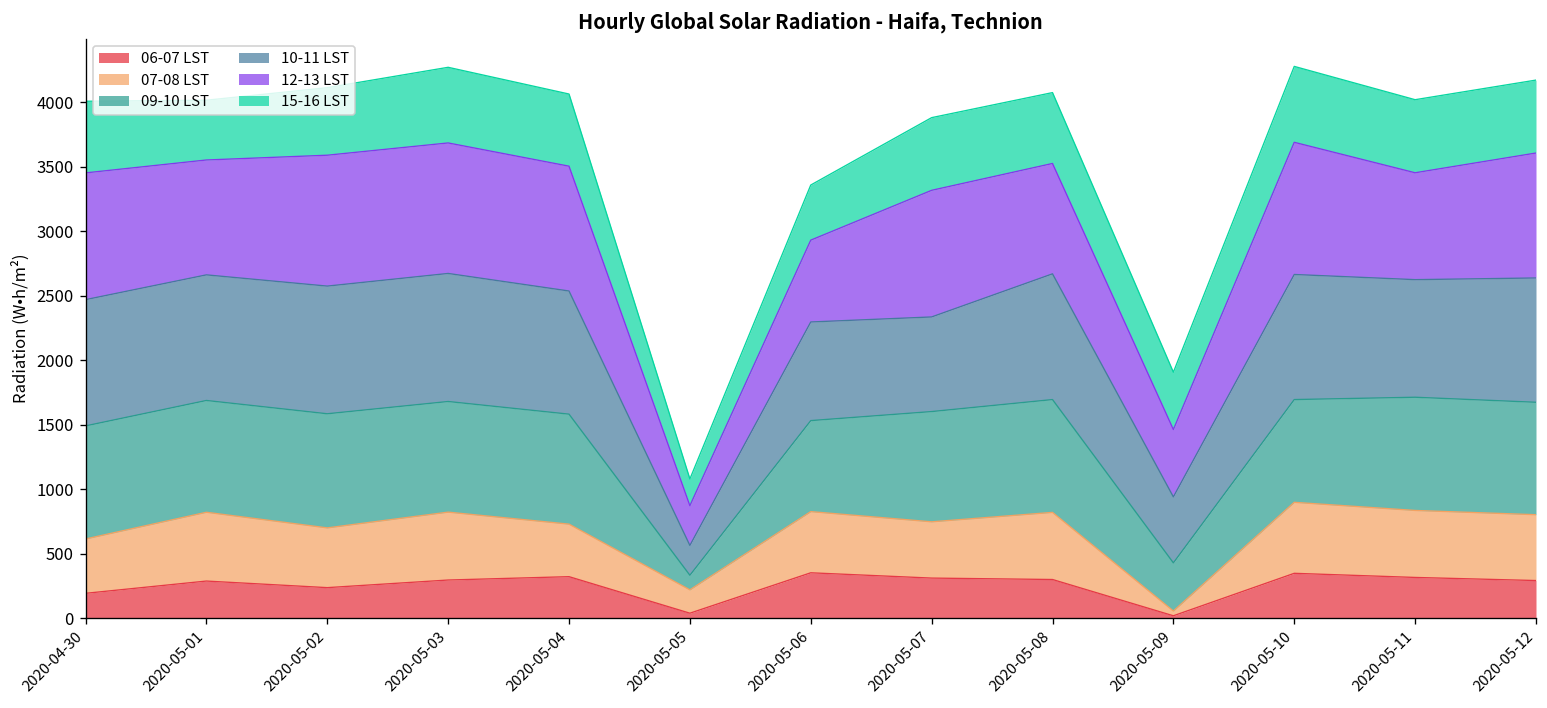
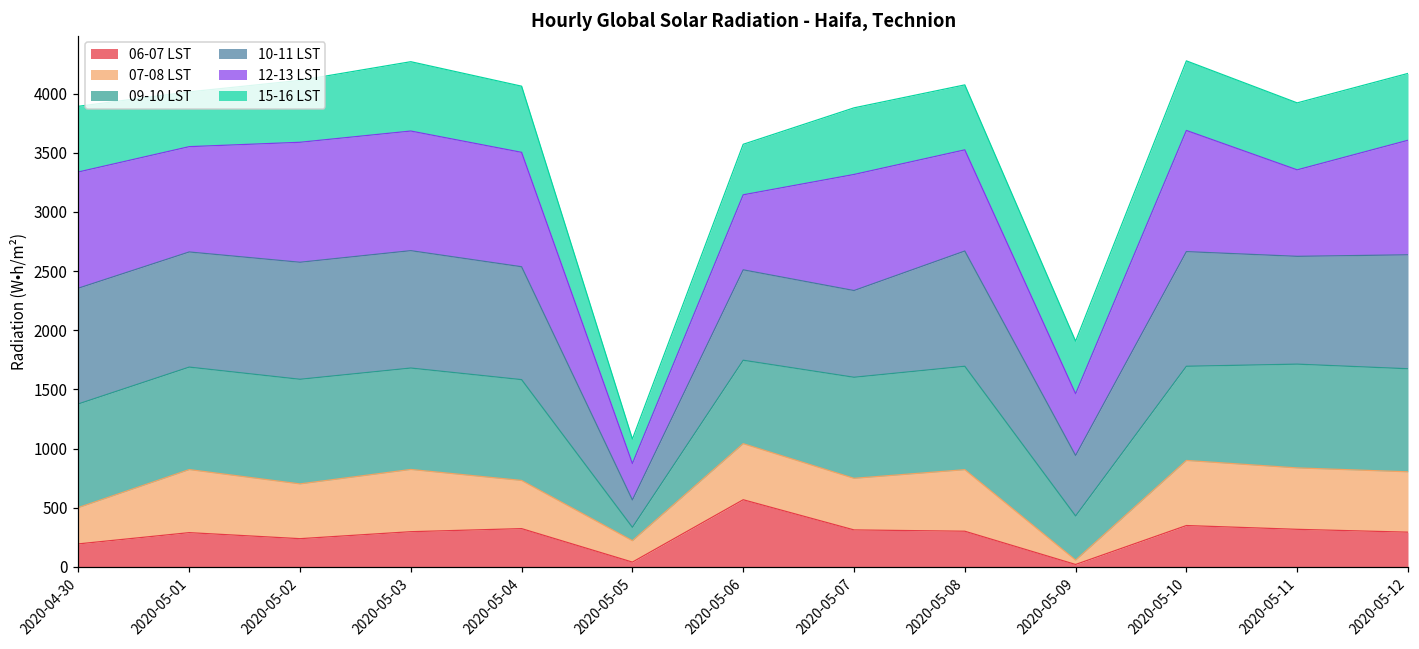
  {
    "06-07 LST": {
      "2020-04-30": 190,
      "2020-05-01": 290,
      "2020-05-02": 240,
      "2020-05-03": 300,
      "2020-05-04": 320,
      "2020-05-05": 40,
-     "2020-05-06": 350,
+     "2020-05-06": 570,
      "2020-05-07": 310,
      "2020-05-08": 300,
      "2020-05-09": 20,
      "2020-05-10": 350,
      "2020-05-11": 320,
      "2020-05-12": 290
    },
    "07-08 LST": {
-     "2020-04-30": 420,
+     "2020-04-30": 310,
      "2020-05-01": 530,
      "2020-05-02": 460,
      "2020-05-03": 530,
      "2020-05-04": 410,
      "2020-05-05": 180,
      "2020-05-06": 470,
      "2020-05-07": 440,
      "2020-05-08": 520,
      "2020-05-09": 40,
      "2020-05-10": 550,
      "2020-05-11": 520,
      "2020-05-12": 510
    },
    "12-13 LST": {
      "2020-04-30": 980,
      "2020-05-01": 890,
      "2020-05-02": 1010,
      "2020-05-03": 1010,
      "2020-05-04": 970,
      "2020-05-05": 310,
      "2020-05-06": 630,
      "2020-05-07": 980,
      "2020-05-08": 860,
      "2020-05-09": 520,
      "2020-05-10": 1020,
-     "2020-05-11": 830,
+     "2020-05-11": 730,
      "2020-05-12": 970
    },
    "15-16 LST": {
      "2020-04-30": 560,
      "2020-05-03": 590,
      "2020-05-04": 560,
      "2020-05-05": 210,
      "2020-05-06": 430,
      "2020-05-07": 560,
      "2020-05-08": 550,
      "2020-05-09": 440,
      "2020-05-10": 590,
      "2020-05-11": 570,
      "2020-05-12": 570
    }
  }
